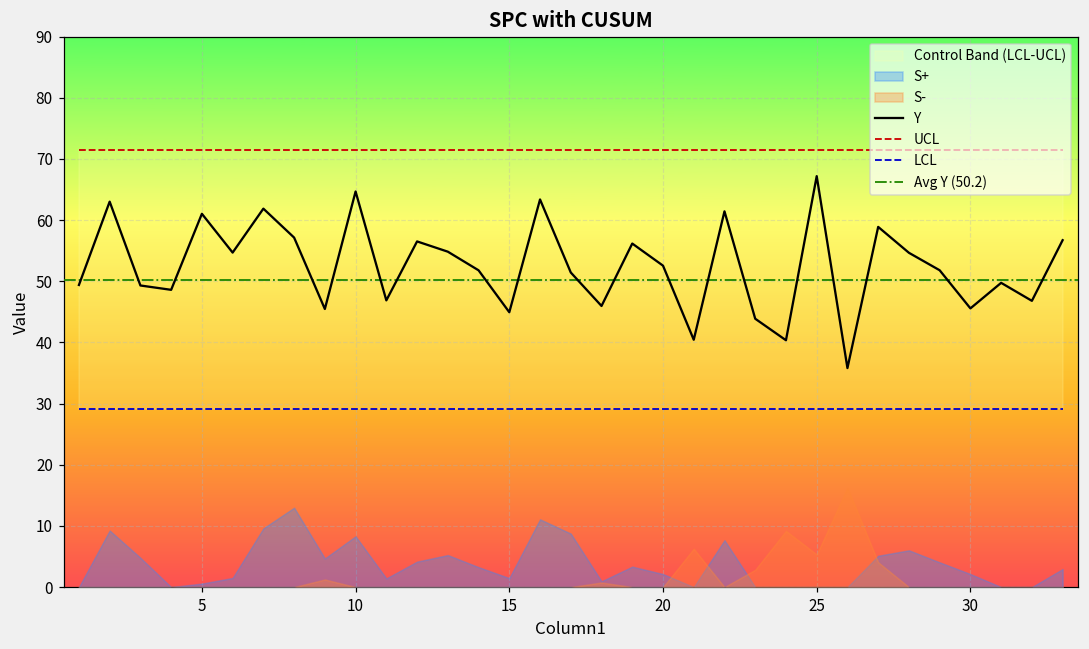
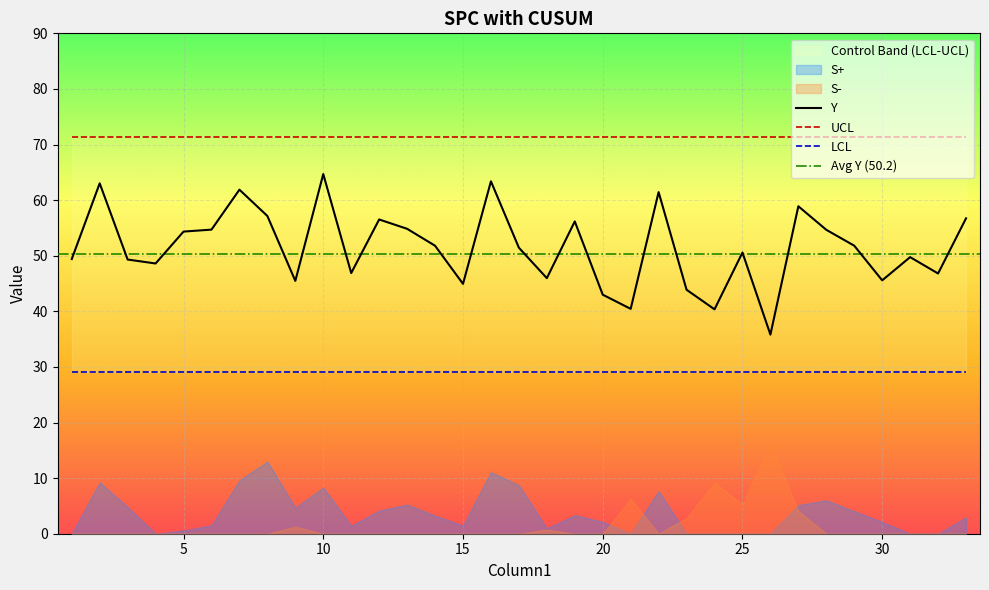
  {
    "Y": {
-     "5": 61,
+     "5": 54,
      "10": 65,
      "15": 45,
-     "20": 53,
-     "25": 67,
+     "20": 43,
+     "25": 51,
      "30": 46
    },
    "LCL": {
      "5": 29,
      "10": 29,
      "15": 29,
      "20": 29,
      "25": 29,
      "30": 29
    },
    "S+": {
      "5": 1,
      "10": 8,
      "15": 1,
      "20": 2,
      "25": 0,
      "30": 2
    },
    "S-": {
      "5": 0,
      "10": 0,
      "15": 0,
      "20": 0,
      "25": 5,
      "30": 0
    }
  }
